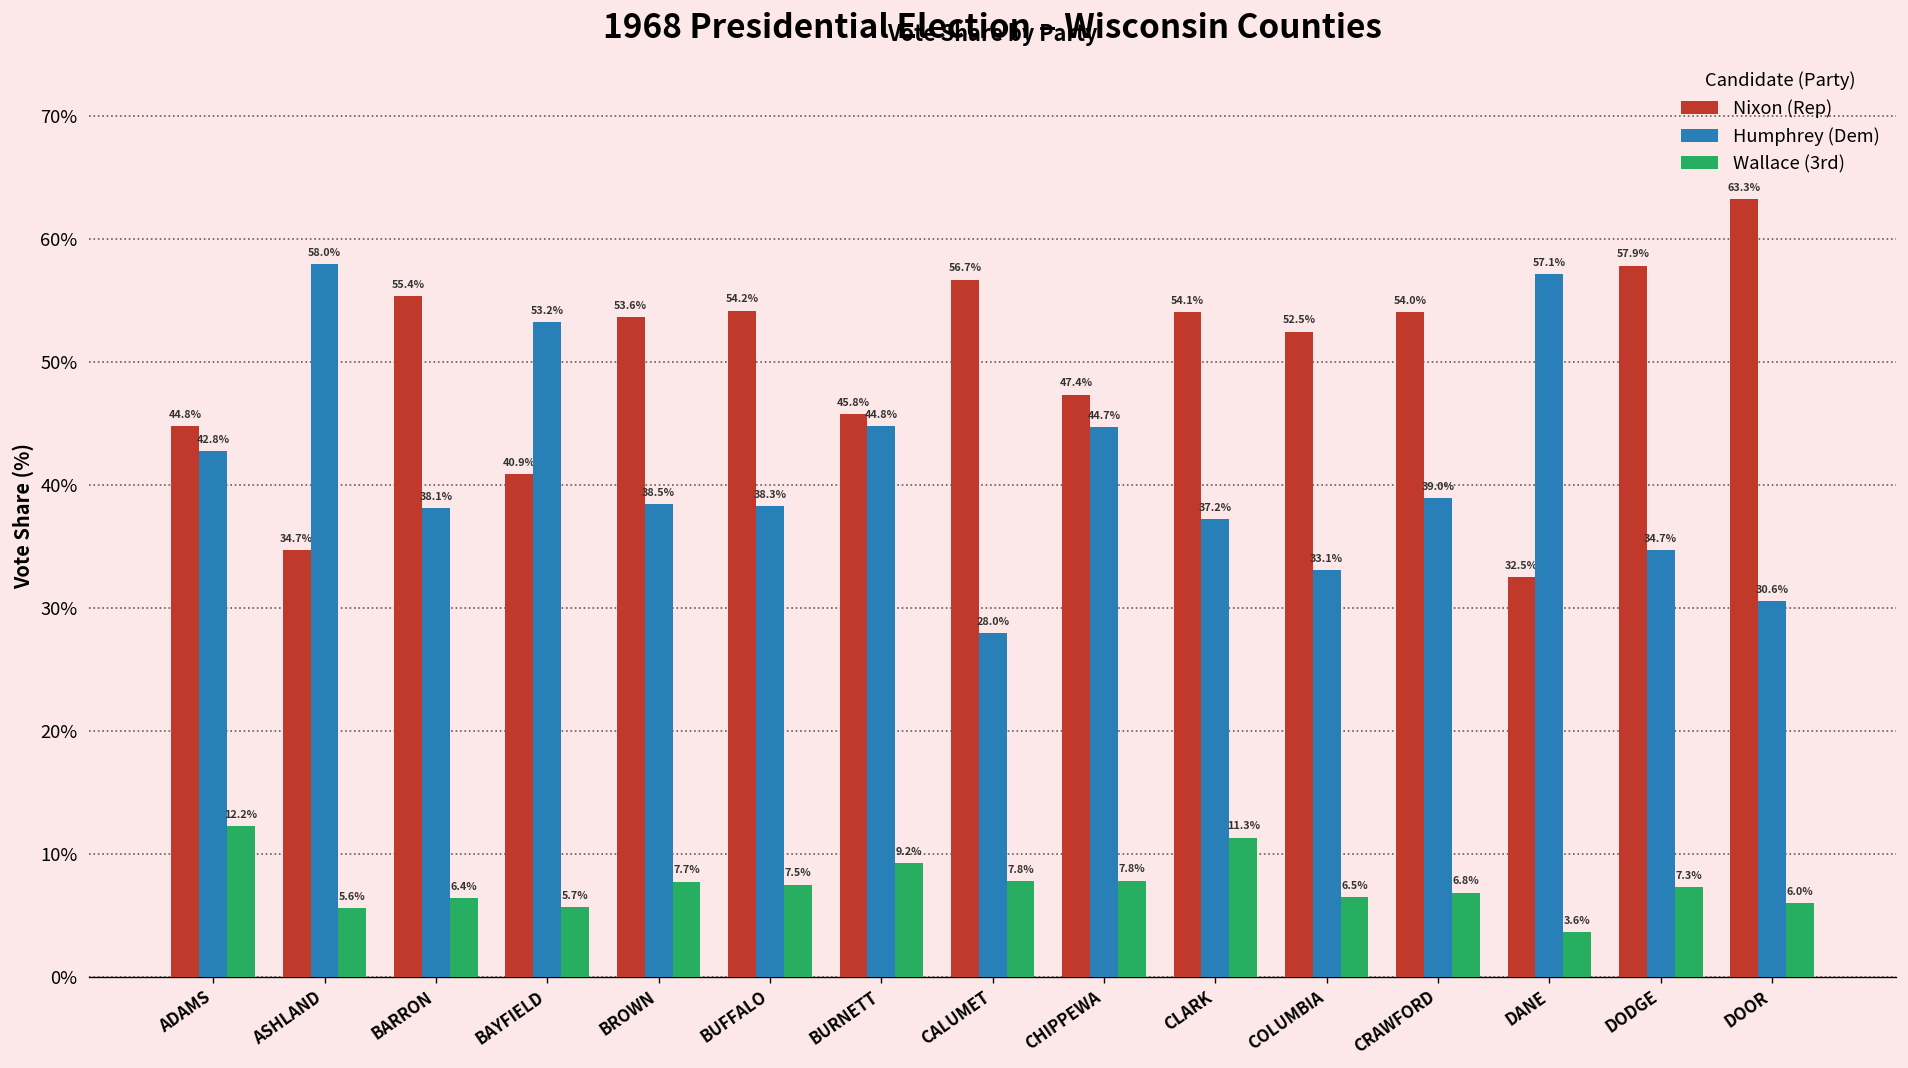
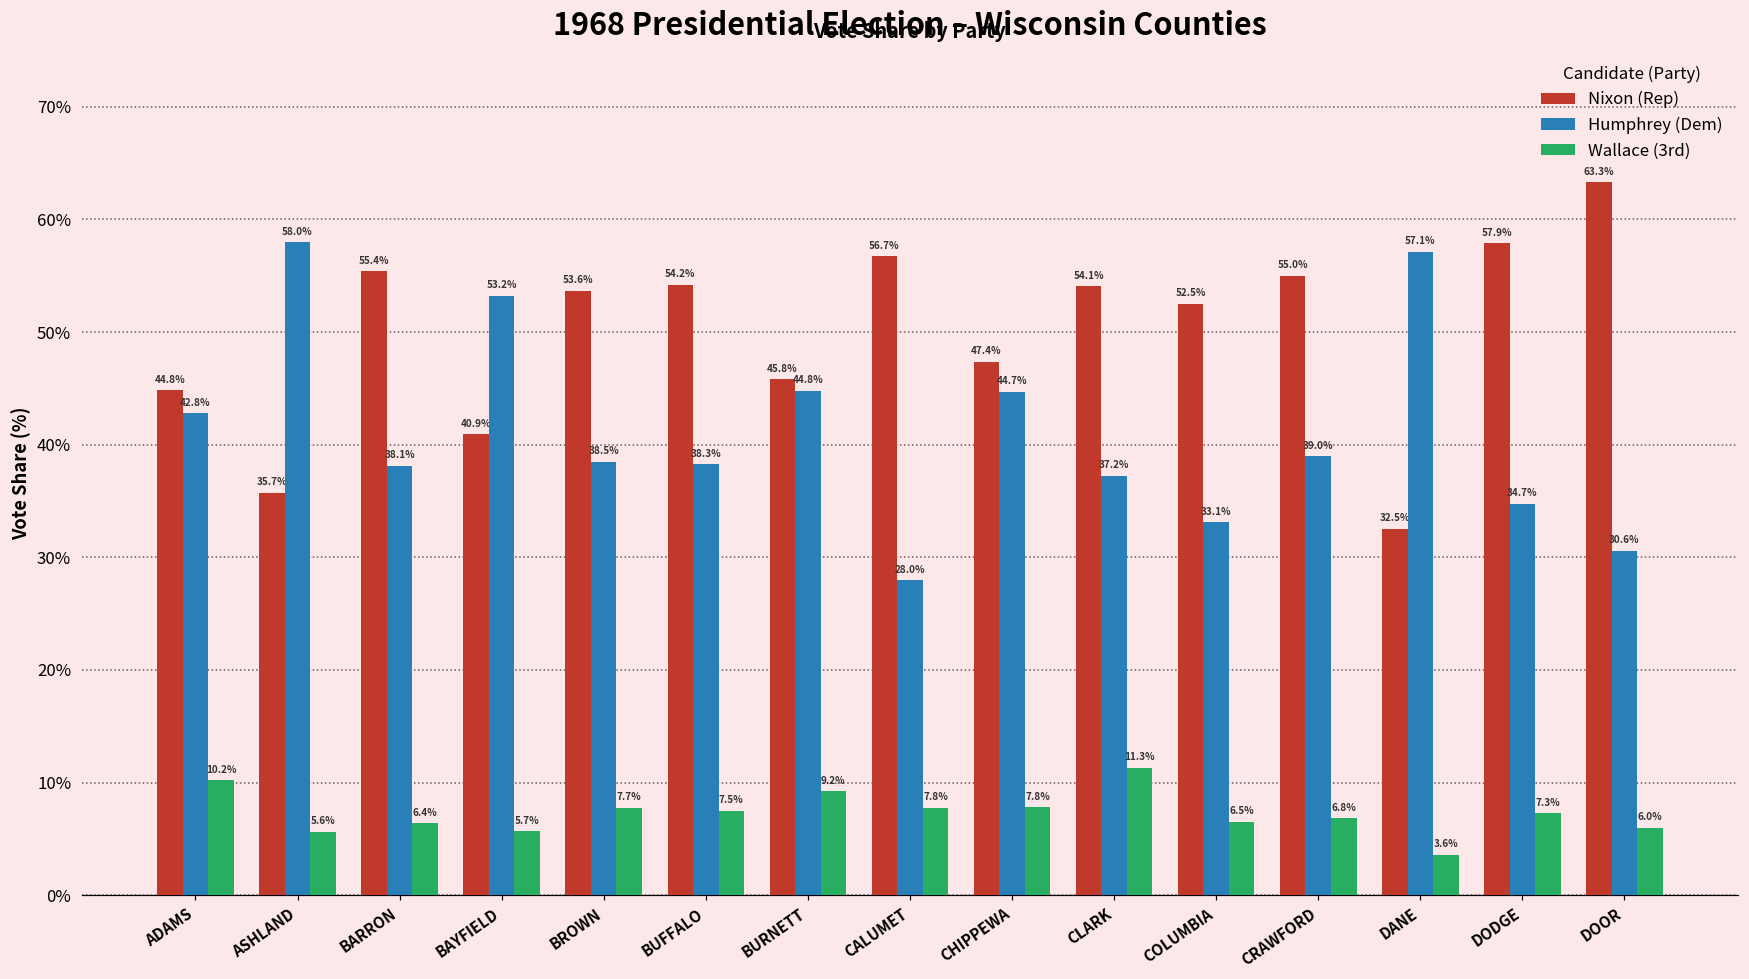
  {
    "Nixon (Rep)": {
      "ADAMS": "44.8%",
-     "ASHLAND": "34.7%",
+     "ASHLAND": "35.7%",
      "BARRON": "55.4%",
      "BAYFIELD": "40.9%",
      "BROWN": "53.6%",
      "BUFFALO": "54.2%",
      "BURNETT": "45.8%",
      "CALUMET": "56.7%",
      "CHIPPEWA": "47.4%",
      "CLARK": "54.1%",
      "COLUMBIA": "52.5%",
-     "CRAWFORD": "54.0%",
+     "CRAWFORD": "55.0%",
      "DANE": "32.5%",
      "DODGE": "57.9%"
    },
    "Humphrey (Dem)": {
      "ADAMS": "42.8%",
      "ASHLAND": "58.0%",
      "BARRON": "38.1%",
      "BAYFIELD": "53.2%",
      "BROWN": "38.5%",
      "BUFFALO": "38.3%",
      "BURNETT": "44.8%",
      "CALUMET": "28.0%",
      "CHIPPEWA": "44.7%",
      "CLARK": "37.2%",
      "COLUMBIA": "33.1%",
      "CRAWFORD": "39.0%",
      "DANE": "57.1%",
      "DODGE": "34.7%",
      "DOOR": "30.6%"
    },
    "Wallace (3rd)": {
-     "ADAMS": "12.2%",
+     "ADAMS": "10.2%",
      "ASHLAND": "5.6%",
      "BARRON": "6.4%",
      "BAYFIELD": "5.7%",
      "BROWN": "7.7%",
      "BUFFALO": "7.5%",
      "BURNETT": "9.2%",
      "CALUMET": "7.8%",
      "CHIPPEWA": "7.8%",
      "CLARK": "11.3%",
      "COLUMBIA": "6.5%",
      "CRAWFORD": "6.8%",
      "DANE": "3.6%",
      "DODGE": "7.3%",
      "DOOR": "6.0%"
    }
  }
